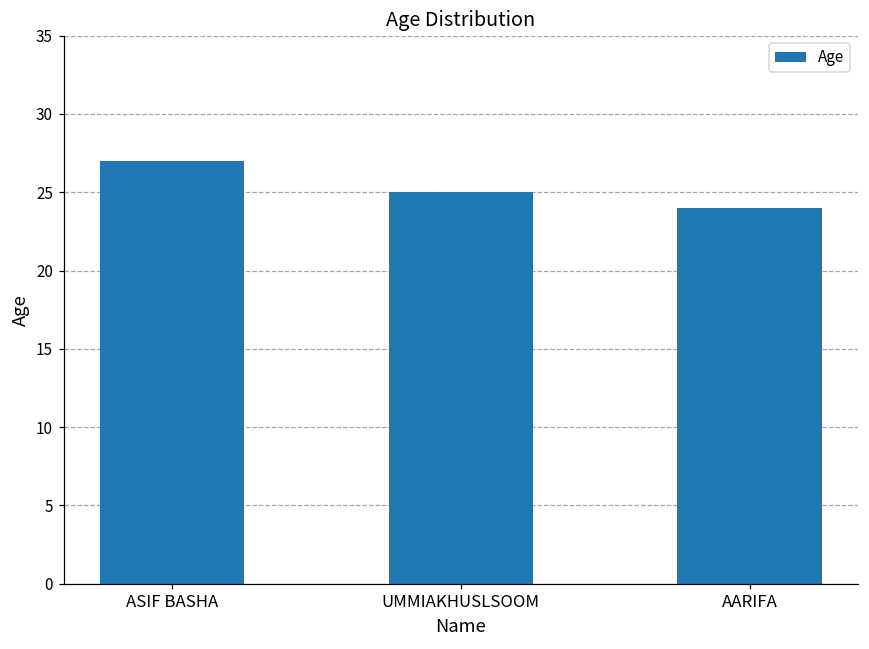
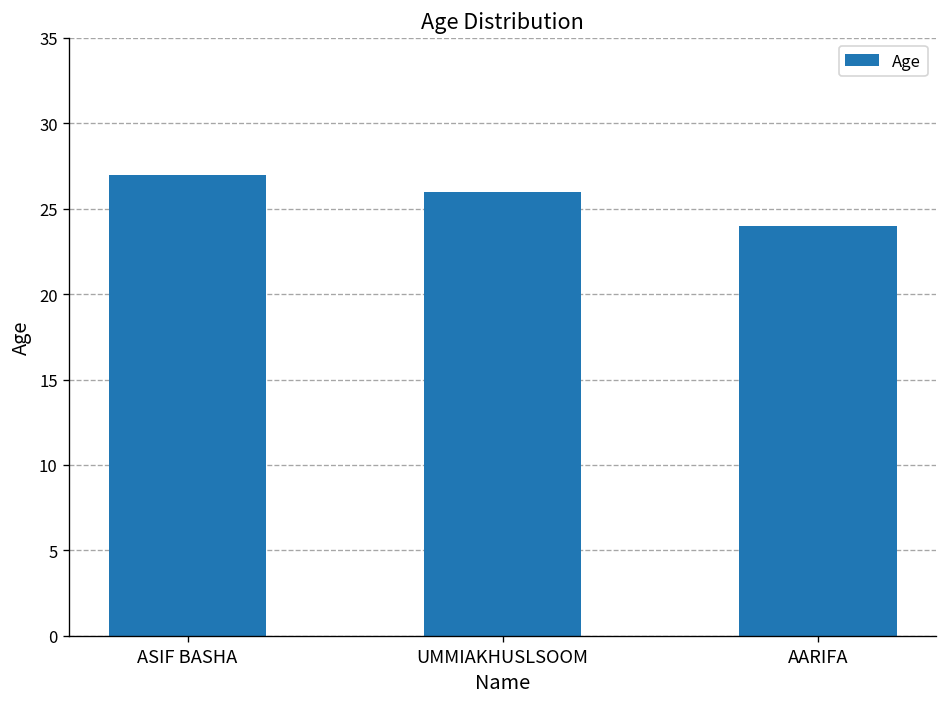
  {
    "ASIF BASHA": 27,
-   "UMMIAKHUSLSOOM": 25,
+   "UMMIAKHUSLSOOM": 26,
    "AARIFA": 24
  }
